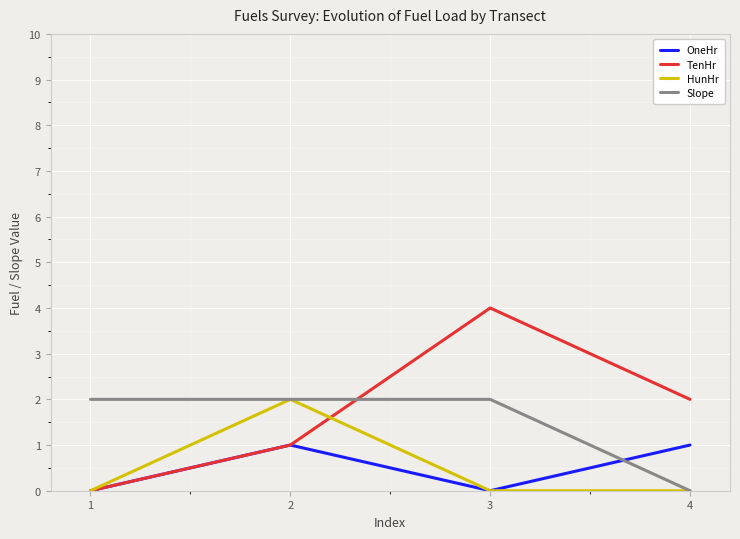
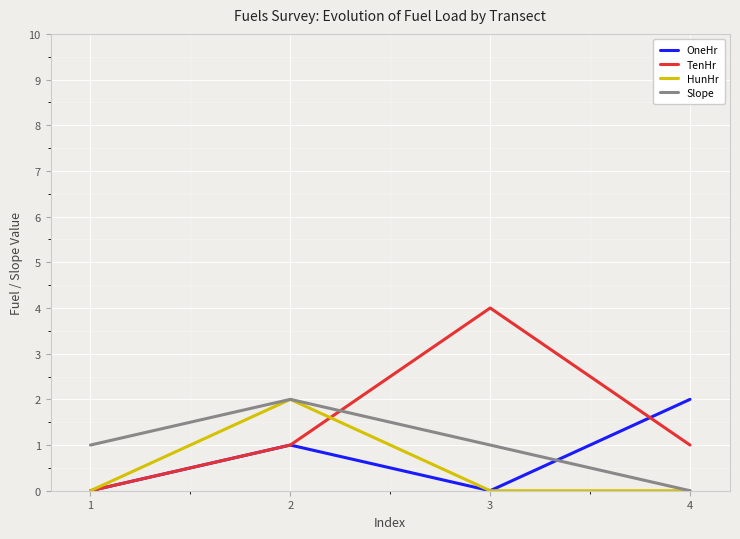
  {
    "OneHr": {
-     "4": 1
+     "4": 2
    },
    "TenHr": {
      "3": 4,
-     "4": 2
+     "4": 1
    },
    "Slope": {
-     "1": 2,
-     "3": 2
+     "1": 1,
+     "3": 1
    }
  }
